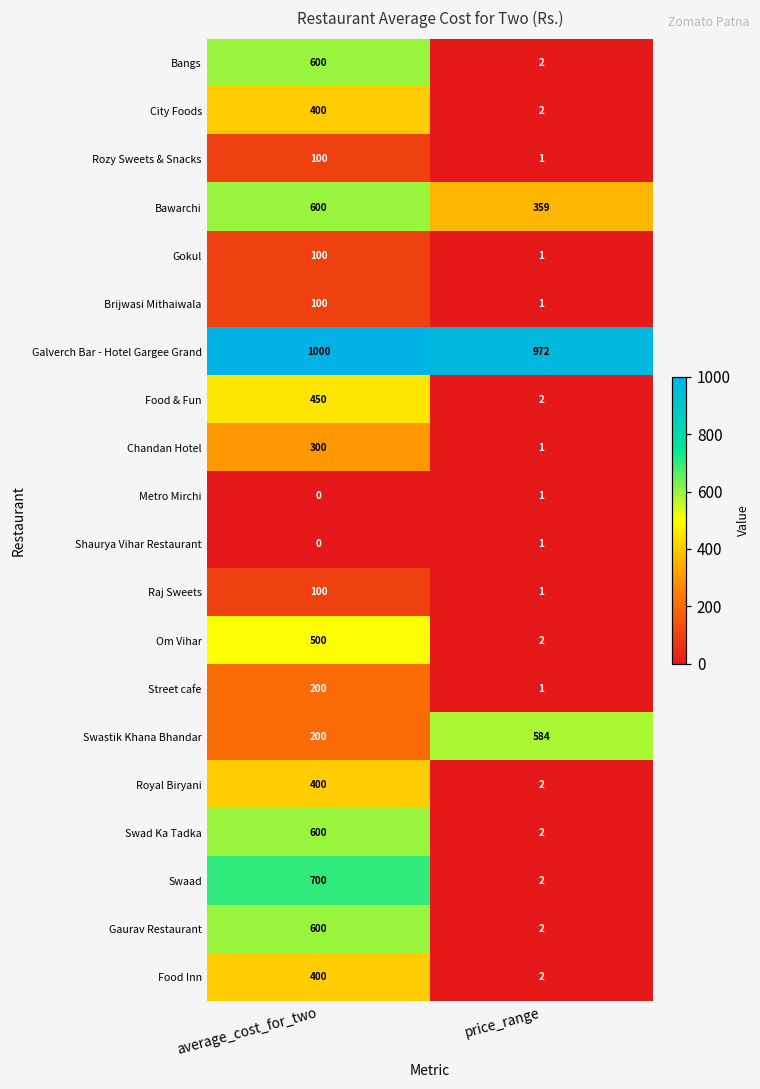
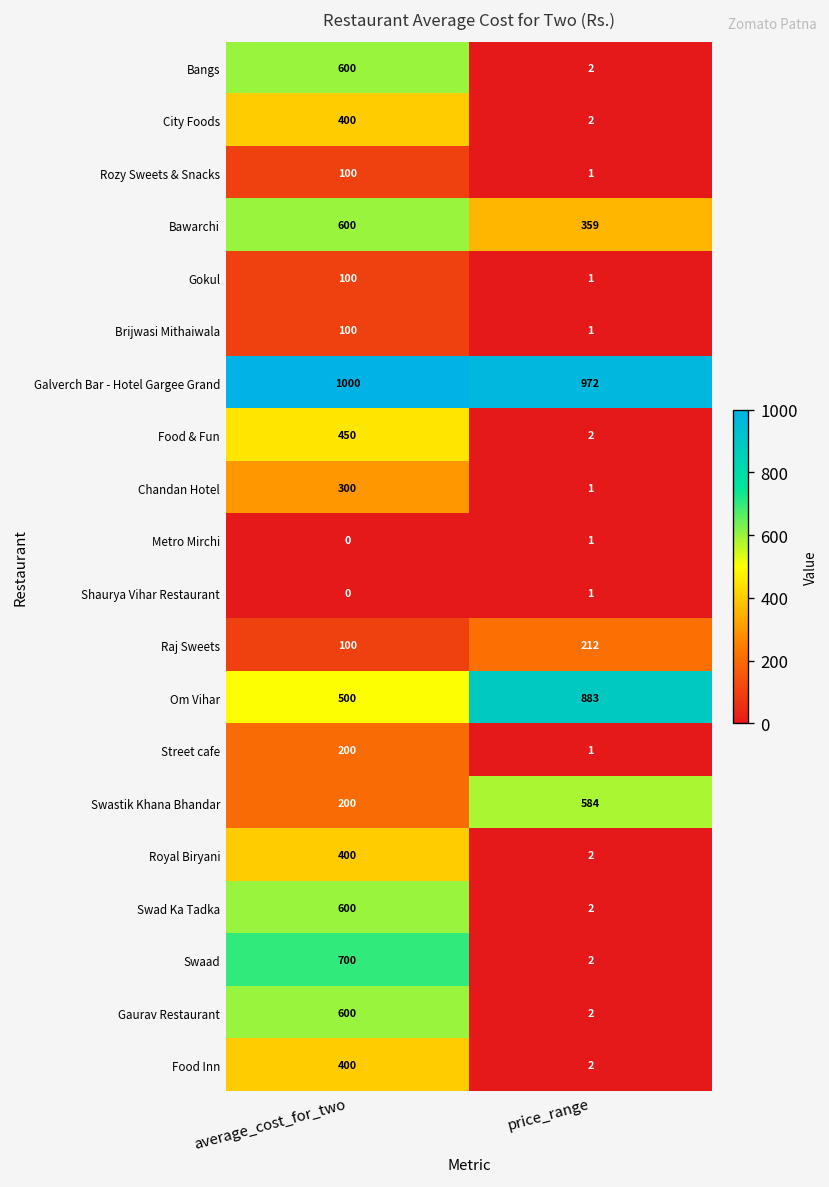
  {
    "Bangs": {
      "average_cost_for_two": 600,
      "price_range": 2
    },
    "City Foods": {
      "average_cost_for_two": 400,
      "price_range": 2
    },
    "Rozy Sweets & Snacks": {
      "average_cost_for_two": 100,
      "price_range": 1
    },
    "Bawarchi": {
      "average_cost_for_two": 600,
      "price_range": 359
    },
    "Gokul": {
      "average_cost_for_two": 100,
      "price_range": 1
    },
    "Brijwasi Mithaiwala": {
      "average_cost_for_two": 100,
      "price_range": 1
    },
    "Galverch Bar - Hotel Gargee Grand": {
      "average_cost_for_two": 1000,
      "price_range": 972
    },
    "Food & Fun": {
      "average_cost_for_two": 450,
      "price_range": 2
    },
    "Chandan Hotel": {
      "average_cost_for_two": 300,
      "price_range": 1
    },
    "Metro Mirchi": {
      "average_cost_for_two": 0,
      "price_range": 1
    },
    "Shaurya Vihar Restaurant": {
      "average_cost_for_two": 0,
      "price_range": 1
    },
    "Raj Sweets": {
      "average_cost_for_two": 100,
-     "price_range": 1
+     "price_range": 212
    },
    "Om Vihar": {
      "average_cost_for_two": 500,
-     "price_range": 2
+     "price_range": 883
    },
    "Street cafe": {
      "average_cost_for_two": 200,
      "price_range": 1
    },
    "Swastik Khana Bhandar": {
      "average_cost_for_two": 200,
      "price_range": 584
    },
    "Royal Biryani": {
      "average_cost_for_two": 400,
      "price_range": 2
    },
    "Swad Ka Tadka": {
      "average_cost_for_two": 600,
      "price_range": 2
    },
    "Swaad": {
      "average_cost_for_two": 700,
      "price_range": 2
    },
    "Gaurav Restaurant": {
      "average_cost_for_two": 600,
      "price_range": 2
    },
    "Food Inn": {
      "average_cost_for_two": 400,
      "price_range": 2
    }
  }
